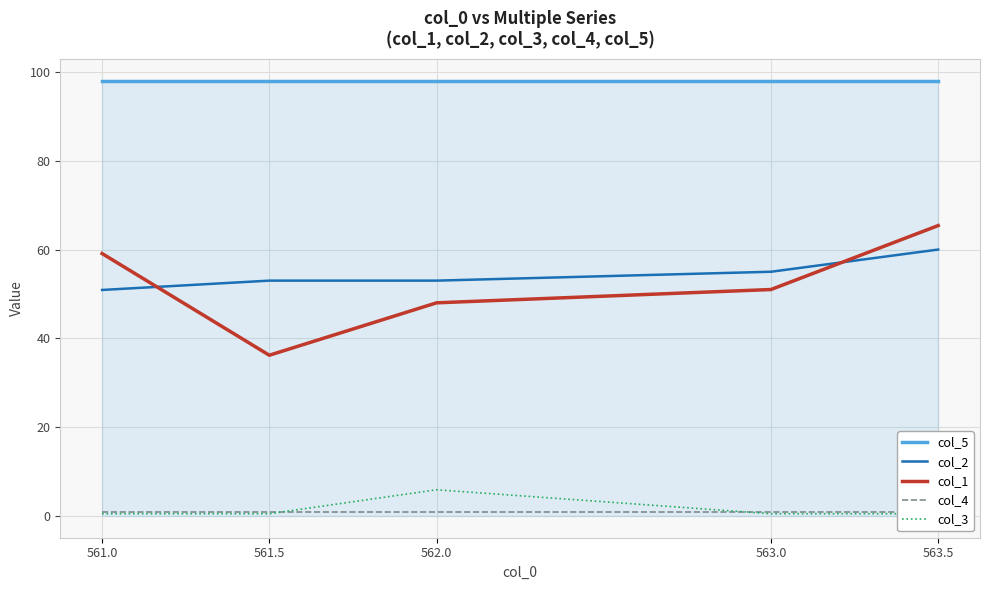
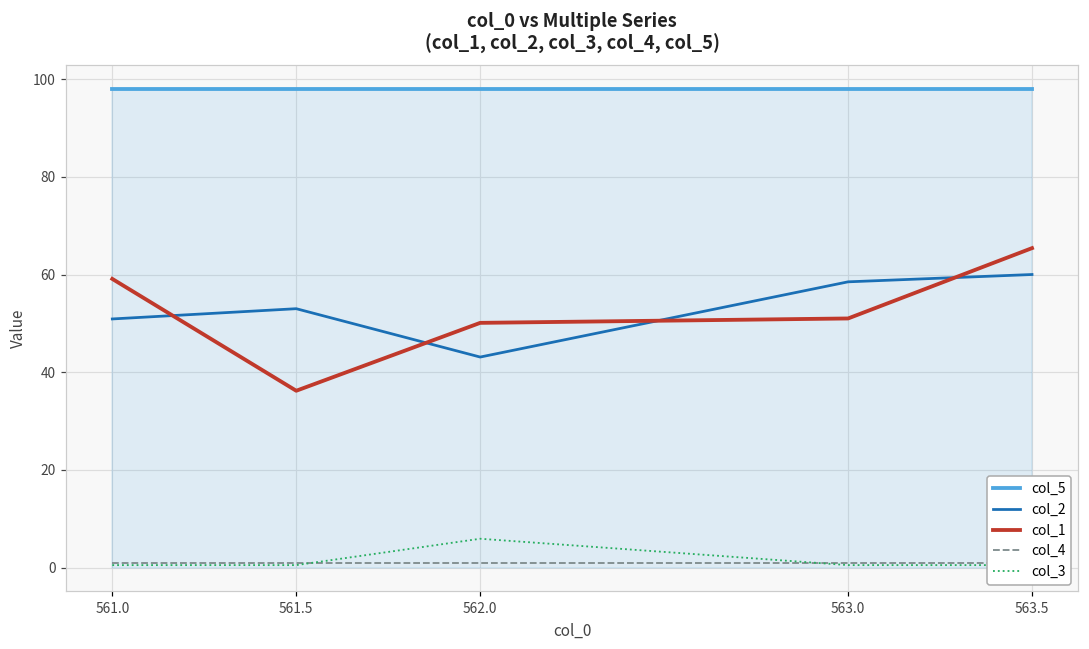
  {
    "col_5": {
      "561.0": 98,
      "561.5": 98,
      "562.0": 98,
      "563.0": 98,
      "563.5": 98
    },
    "col_2": {
      "561.0": 51,
      "561.5": 53,
-     "562.0": 53,
-     "563.0": 55,
+     "562.0": 43,
+     "563.0": 59,
      "563.5": 60
    },
    "col_1": {
      "561.0": 59,
      "561.5": 36,
-     "562.0": 48,
+     "562.0": 50,
      "563.0": 51,
      "563.5": 65
    },
    "col_4": {
      "562.0": 1
    },
    "col_3": {
      "562.0": 6
    }
  }
